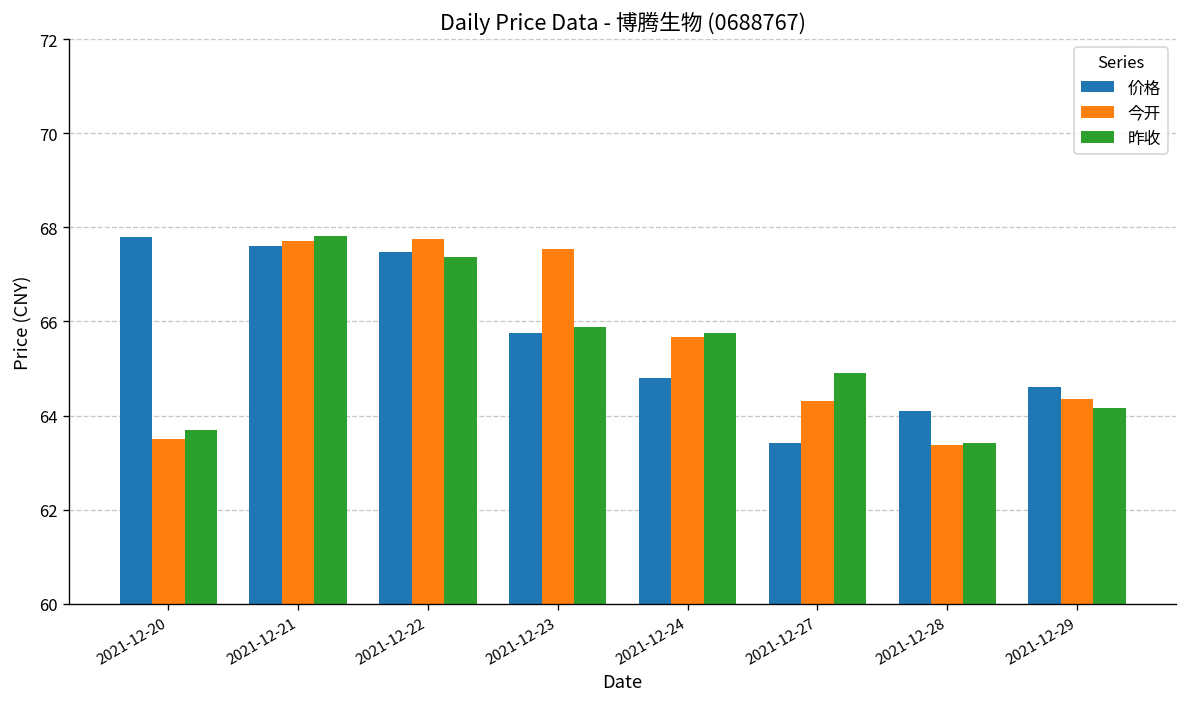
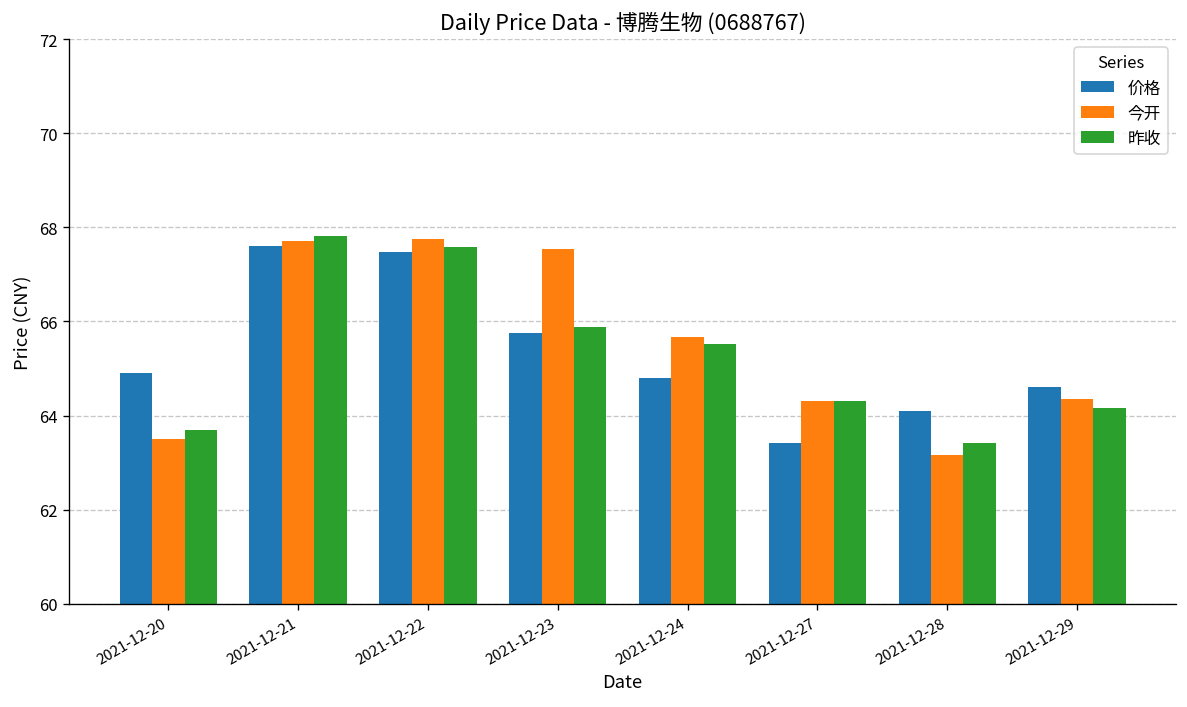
  {
    "价格": {
-     "2021-12-20": 67.8,
+     "2021-12-20": 64.9,
      "2021-12-21": 67.6,
      "2021-12-22": 67.5,
      "2021-12-23": 65.8,
      "2021-12-24": 64.8,
      "2021-12-27": 63.4,
      "2021-12-28": 64.1,
      "2021-12-29": 64.6
    },
    "今开": {
      "2021-12-20": 63.5,
      "2021-12-21": 67.7,
      "2021-12-22": 67.8,
      "2021-12-23": 67.5,
      "2021-12-24": 65.7,
      "2021-12-27": 64.3,
-     "2021-12-28": 63.4,
+     "2021-12-28": 63.2,
      "2021-12-29": 64.4
    },
    "昨收": {
      "2021-12-20": 63.7,
      "2021-12-21": 67.8,
-     "2021-12-22": 67.4,
+     "2021-12-22": 67.6,
      "2021-12-23": 65.9,
-     "2021-12-24": 65.8,
-     "2021-12-27": 64.9,
+     "2021-12-24": 65.5,
+     "2021-12-27": 64.3,
      "2021-12-28": 63.4,
      "2021-12-29": 64.2
    }
  }
